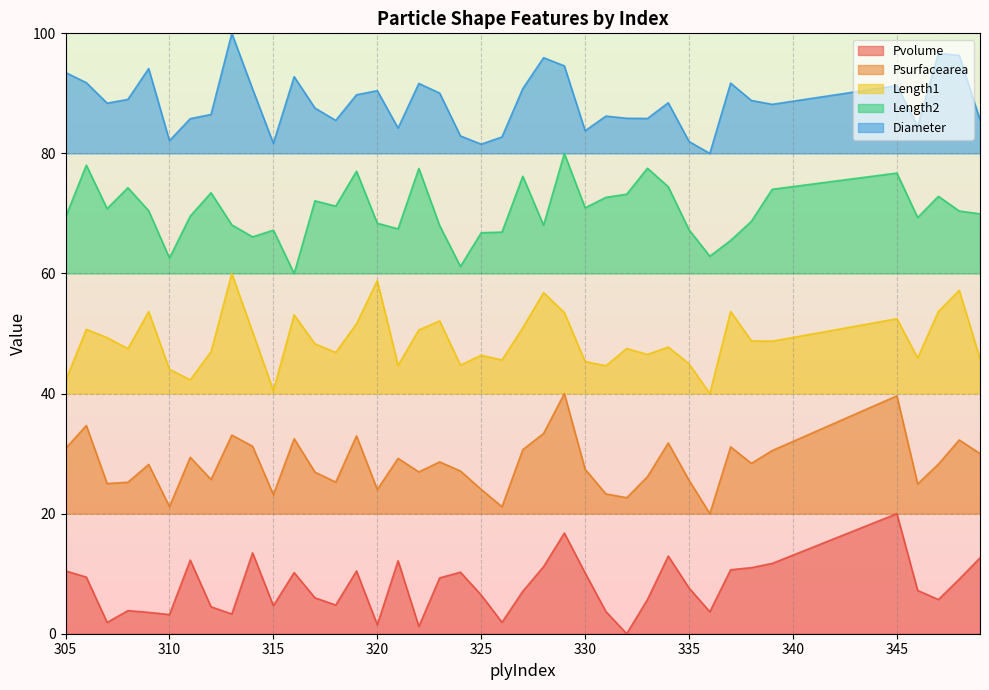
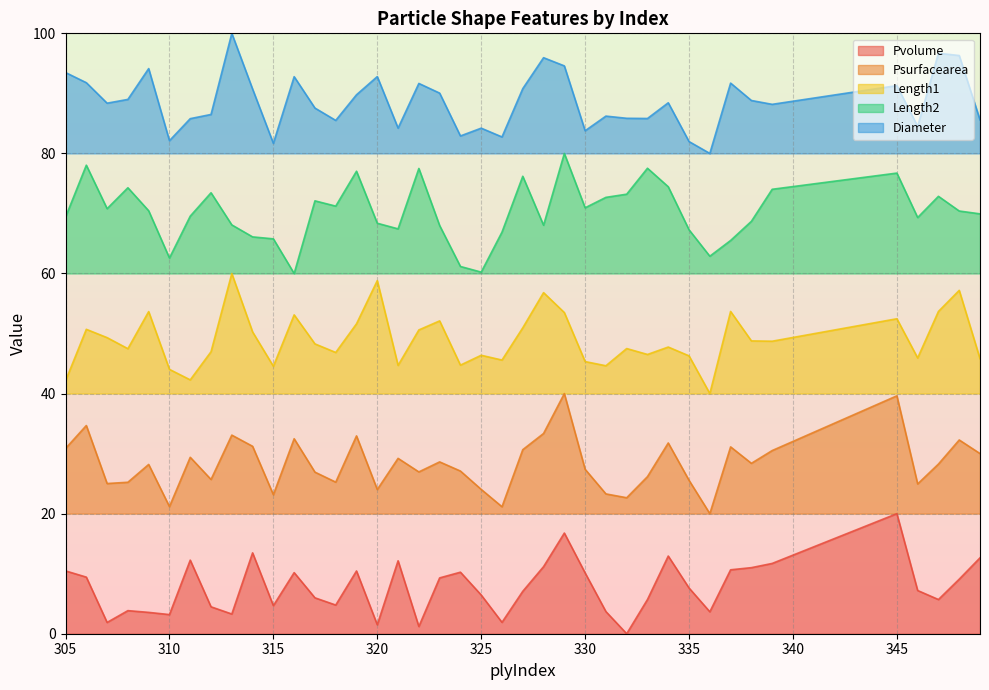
  {
    "Length1": {
      "305": 42,
      "310": 44,
-     "315": 40,
+     "315": 45,
      "320": 59,
      "325": 46,
      "330": 45,
-     "335": 45,
+     "335": 46,
      "345": 52
    },
    "Length2": {
      "305": 69,
      "310": 63,
-     "315": 67,
+     "315": 66,
      "320": 68,
-     "325": 67,
+     "325": 60,
      "330": 71,
      "335": 67,
      "345": 77
    },
    "Diameter": {
      "305": 93,
      "310": 82,
      "315": 82,
-     "320": 90,
-     "325": 82,
+     "320": 93,
+     "325": 84,
      "330": 84,
      "335": 82
    }
  }
